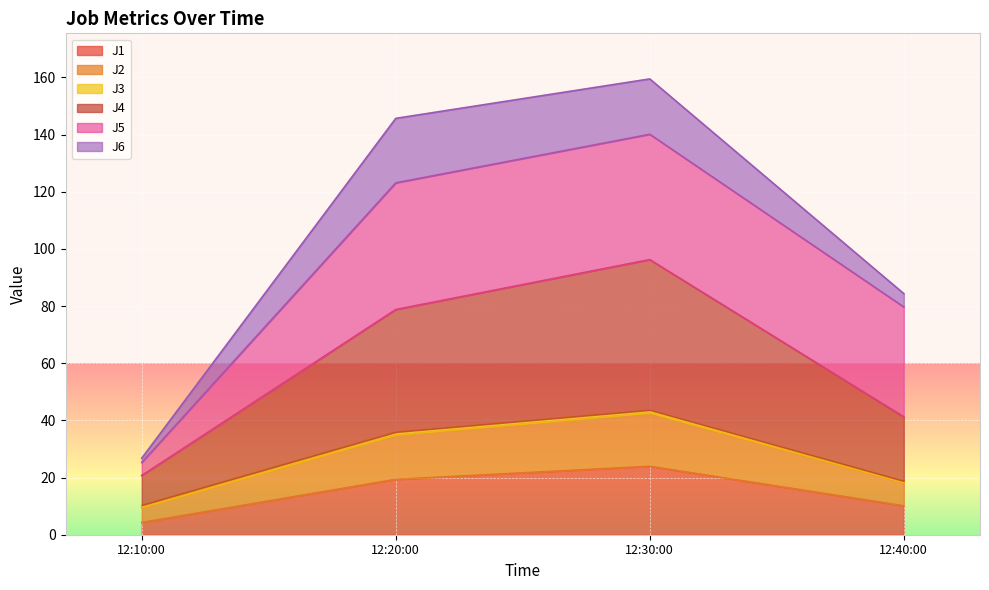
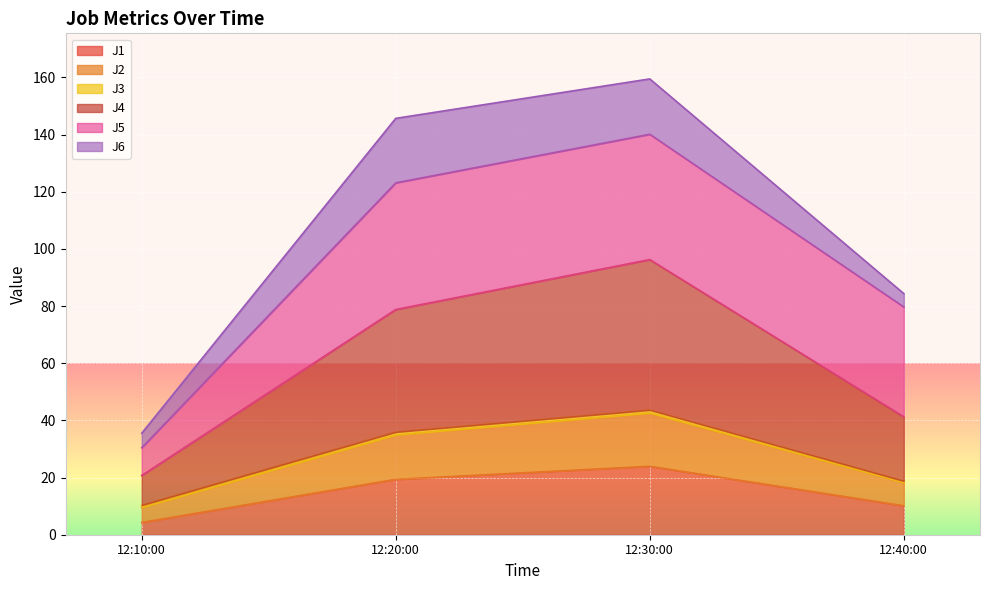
  {
    "J3": {
      "12:20:00": 1,
      "12:30:00": 1
    },
    "J5": {
-     "12:10:00": 5,
+     "12:10:00": 10,
      "12:20:00": 44,
      "12:30:00": 44,
      "12:40:00": 38
    },
    "J6": {
-     "12:10:00": 1,
+     "12:10:00": 5,
      "12:20:00": 23,
      "12:30:00": 19,
      "12:40:00": 5
    }
  }
